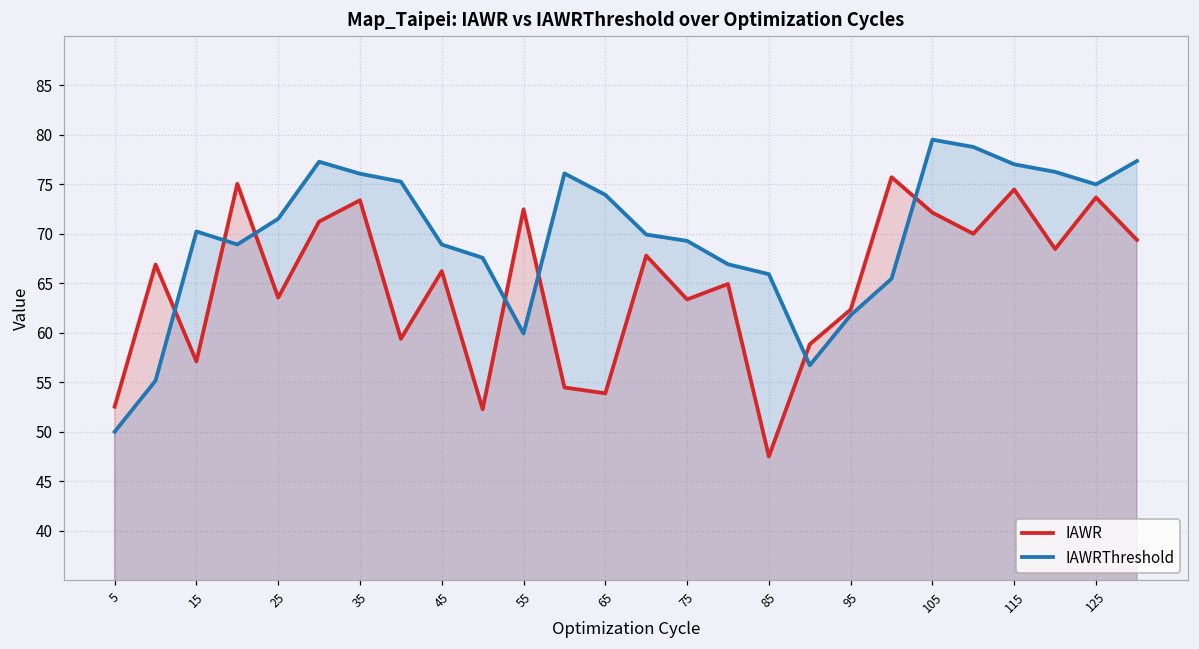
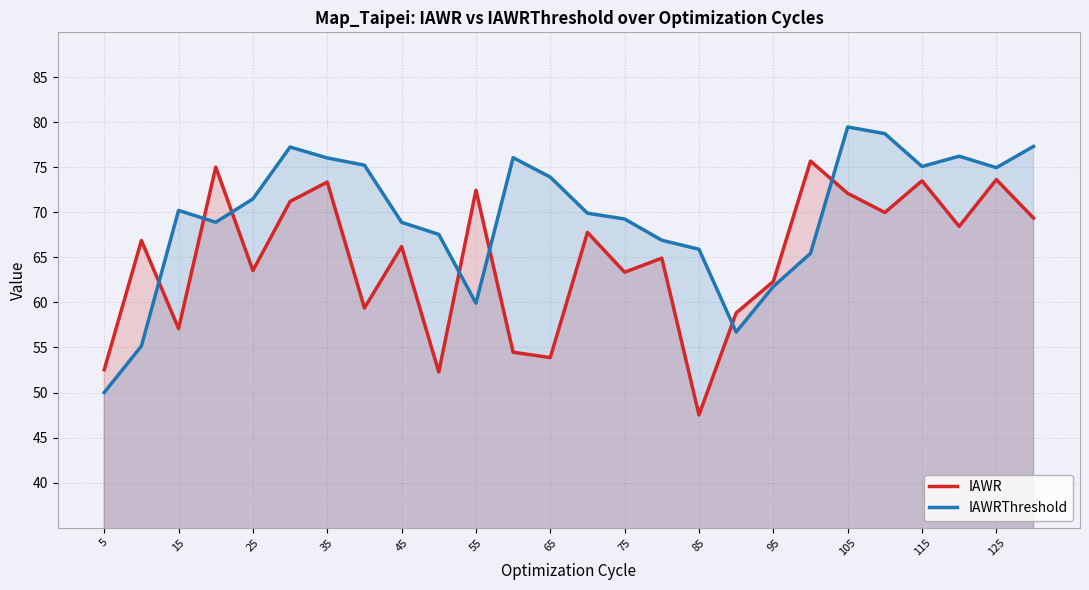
  {
    "IAWR": {
      "5": 53,
      "15": 57,
      "25": 64,
      "35": 73,
      "45": 66,
      "55": 72,
      "65": 54,
      "75": 63,
      "85": 48,
      "95": 62,
      "105": 72,
-     "115": 74.5,
+     "115": 73.5,
      "125": 74
    },
    "IAWRThreshold": {
      "5": 50,
      "15": 70,
      "25": 72,
      "35": 76,
      "45": 69,
      "55": 60,
      "65": 74,
      "75": 69,
      "85": 66,
      "95": 62,
      "105": 79,
-     "115": 77,
+     "115": 75,
      "125": 75
    }
  }
